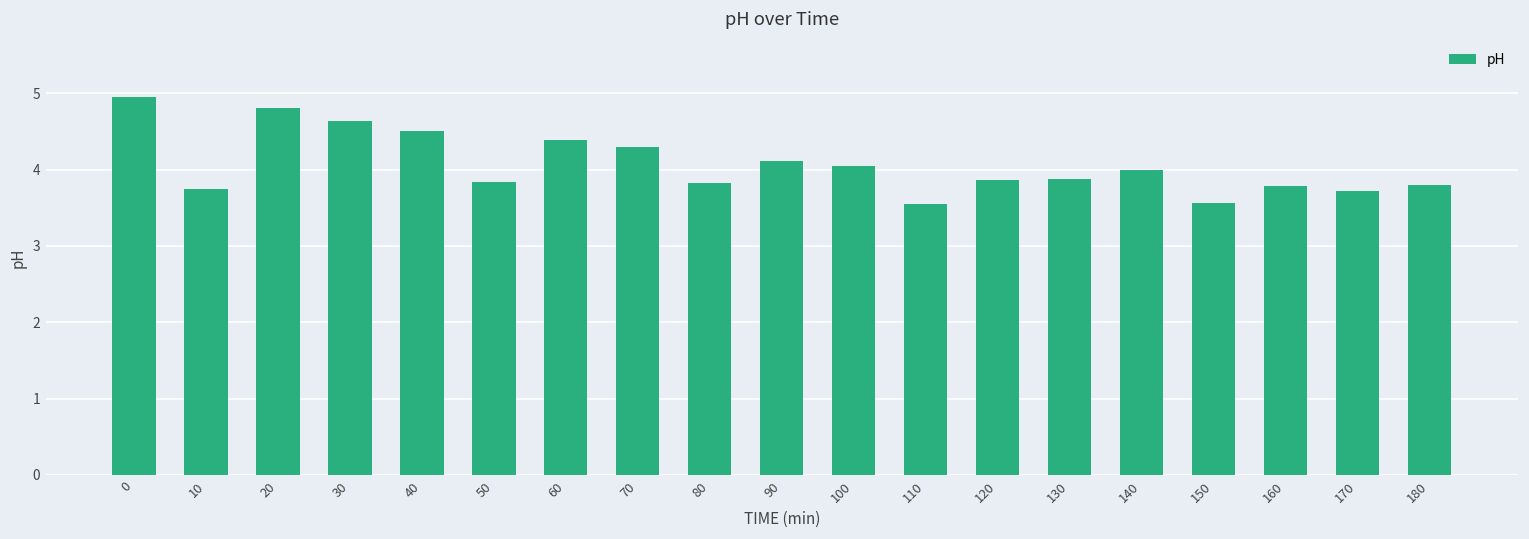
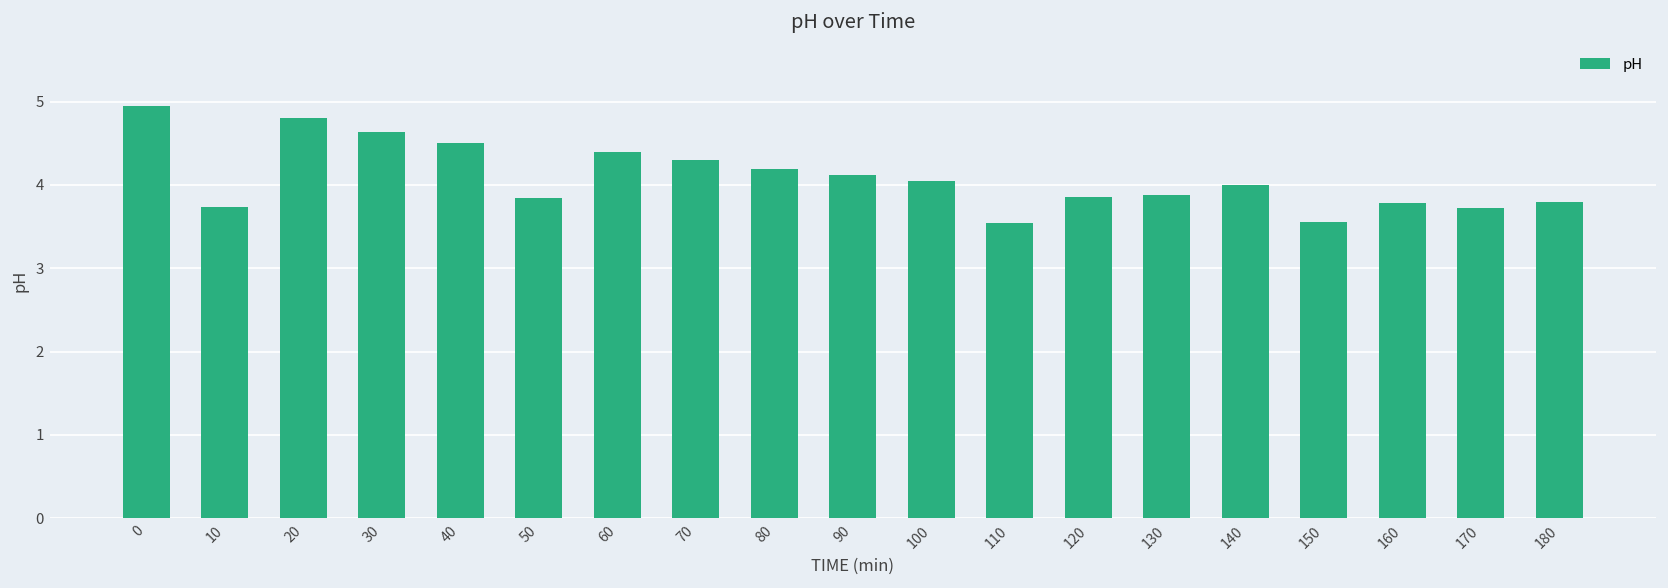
  {
    "0": 4.9,
    "10": 3.7,
    "20": 4.8,
    "30": 4.6,
    "40": 4.5,
    "50": 3.8,
    "60": 4.4,
    "70": 4.3,
-   "80": 3.8,
+   "80": 4.2,
    "90": 4.1,
    "100": 4.0,
    "110": 3.5,
    "120": 3.9,
    "130": 3.9,
    "140": 4.0,
    "150": 3.6,
    "160": 3.8,
    "170": 3.7,
    "180": 3.8
  }
